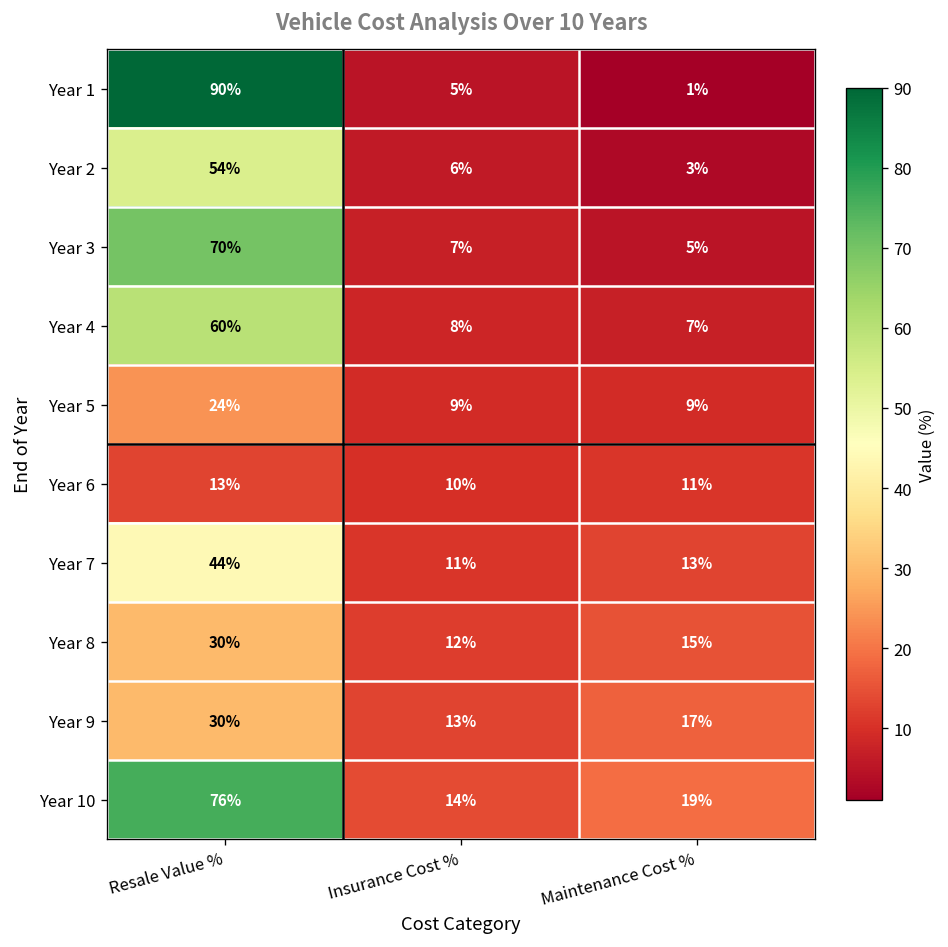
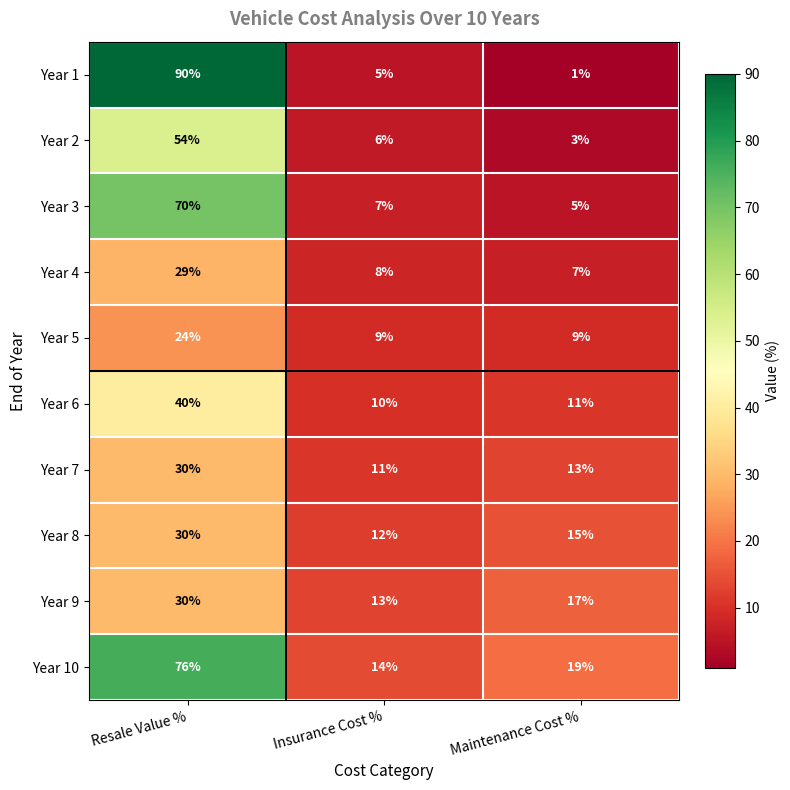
  {
    "Year 1": {
      "Resale Value %": "90%",
      "Insurance Cost %": "5%",
      "Maintenance Cost %": "1%"
    },
    "Year 2": {
      "Resale Value %": "54%",
      "Insurance Cost %": "6%",
      "Maintenance Cost %": "3%"
    },
    "Year 3": {
      "Resale Value %": "70%",
      "Insurance Cost %": "7%",
      "Maintenance Cost %": "5%"
    },
    "Year 4": {
-     "Resale Value %": "60%",
+     "Resale Value %": "29%",
      "Insurance Cost %": "8%",
      "Maintenance Cost %": "7%"
    },
    "Year 5": {
      "Resale Value %": "24%",
      "Insurance Cost %": "9%",
      "Maintenance Cost %": "9%"
    },
    "Year 6": {
-     "Resale Value %": "13%",
+     "Resale Value %": "40%",
      "Insurance Cost %": "10%",
      "Maintenance Cost %": "11%"
    },
    "Year 7": {
-     "Resale Value %": "44%",
+     "Resale Value %": "30%",
      "Insurance Cost %": "11%",
      "Maintenance Cost %": "13%"
    },
    "Year 8": {
      "Resale Value %": "30%",
      "Insurance Cost %": "12%",
      "Maintenance Cost %": "15%"
    },
    "Year 9": {
      "Resale Value %": "30%",
      "Insurance Cost %": "13%",
      "Maintenance Cost %": "17%"
    },
    "Year 10": {
      "Resale Value %": "76%",
      "Insurance Cost %": "14%",
      "Maintenance Cost %": "19%"
    }
  }
